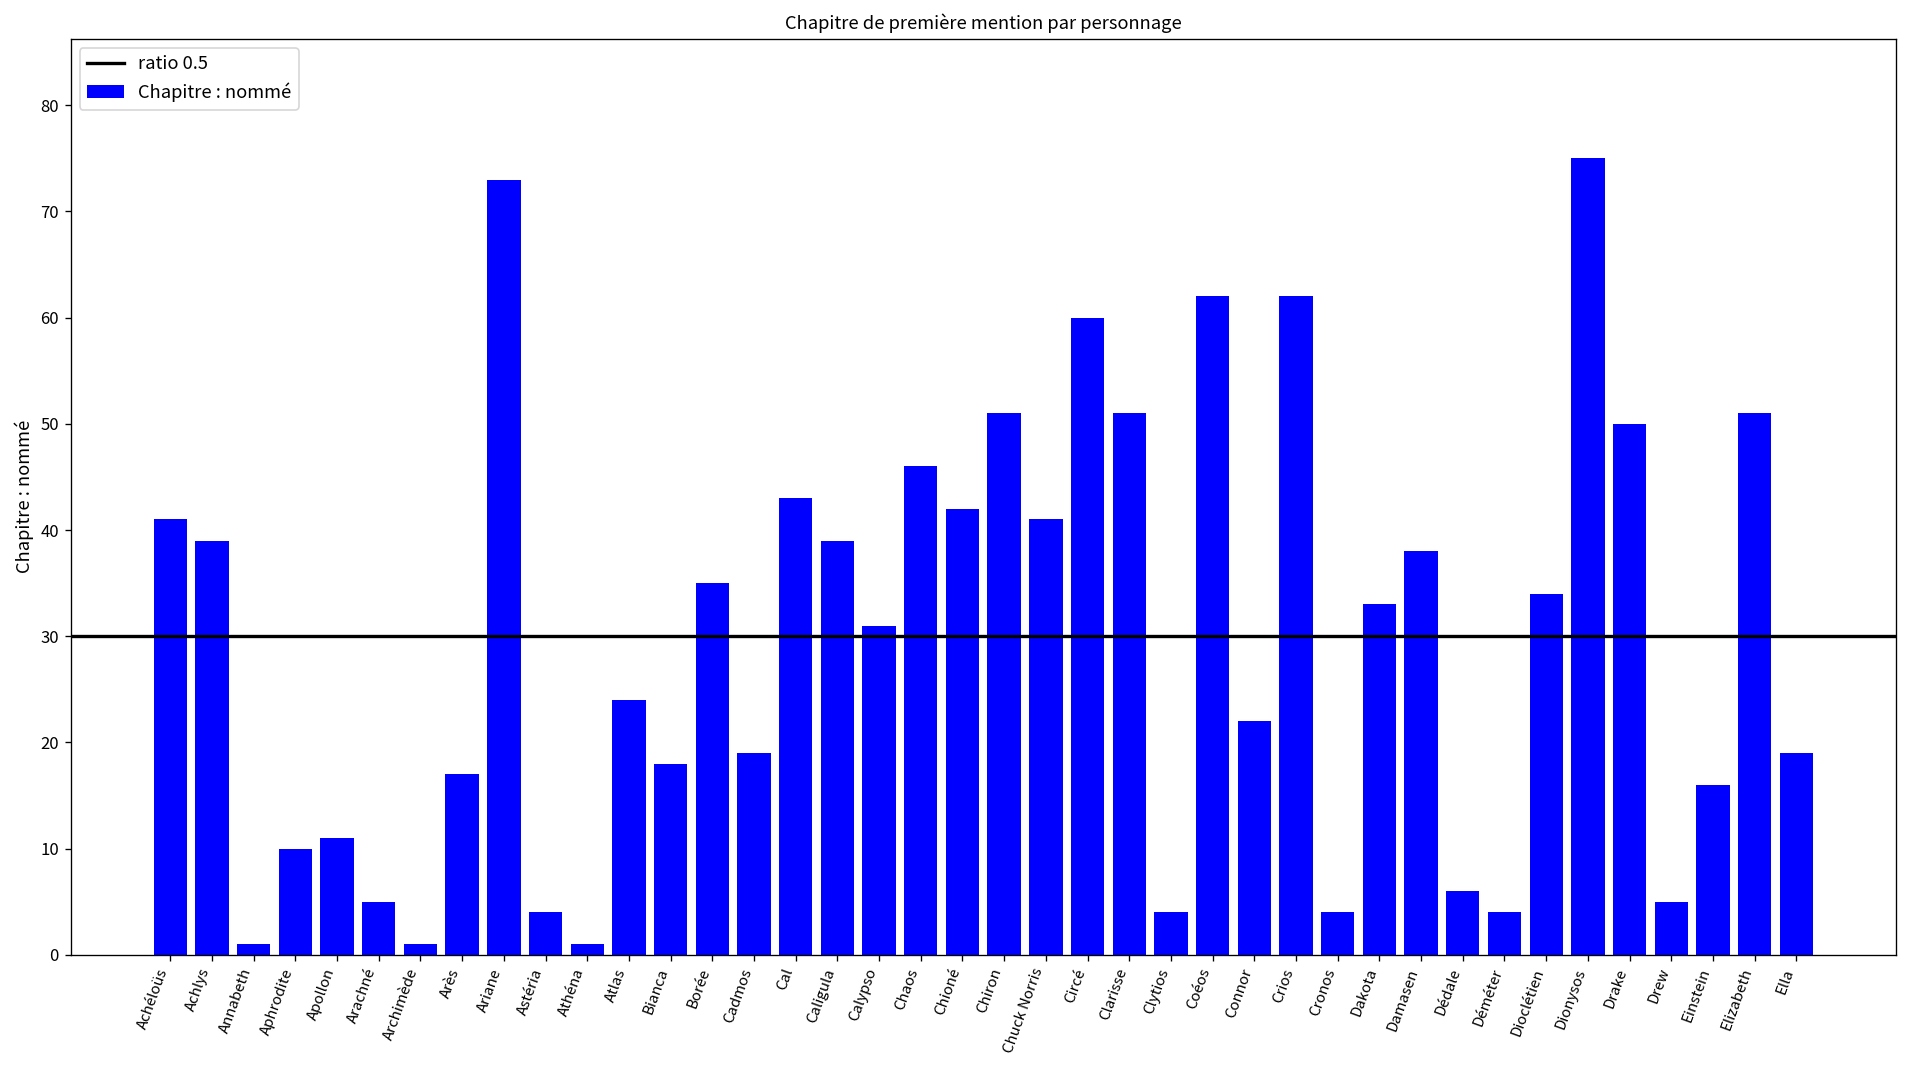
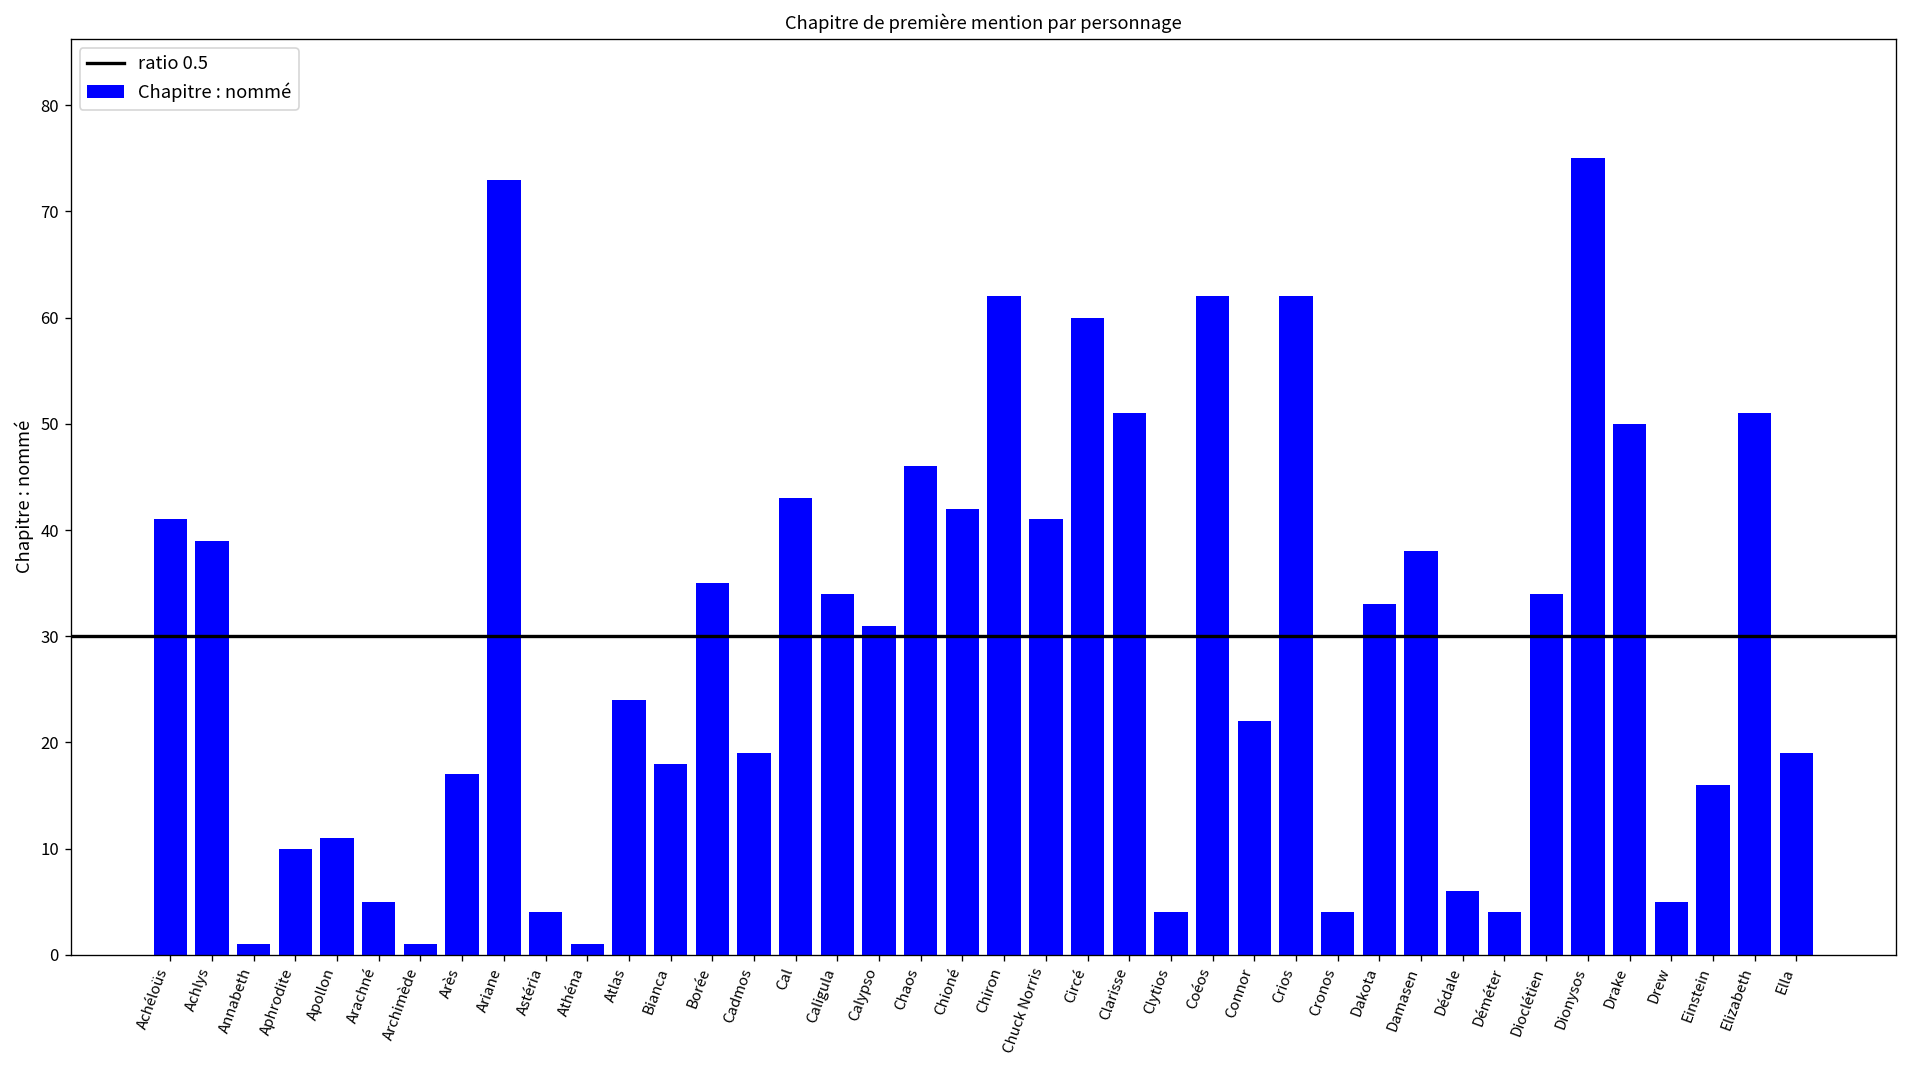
  {
    "Achéloüs": 41,
    "Achlys": 39,
    "Annabeth": 1,
    "Aphrodite": 10,
    "Apollon": 11,
    "Arachné": 5,
    "Archimède": 1,
    "Arès": 17,
    "Ariane": 73,
    "Astéria": 4,
    "Athéna": 1,
    "Atlas": 24,
    "Bianca": 18,
    "Borée": 35,
    "Cadmos": 19,
    "Cal": 43,
-   "Caligula": 39,
+   "Caligula": 34,
    "Calypso": 31,
    "Chaos": 46,
    "Chioné": 42,
-   "Chiron": 51,
+   "Chiron": 62,
    "Chuck Norris": 41,
    "Circé": 60,
    "Clarisse": 51,
    "Clytios": 4,
    "Coéos": 62,
    "Connor": 22,
    "Crios": 62,
    "Cronos": 4,
    "Dakota": 33,
    "Damasen": 38,
    "Dédale": 6,
    "Déméter": 4,
    "Dioclétien": 34,
    "Dionysos": 75,
    "Drake": 50,
    "Drew": 5,
    "Einstein": 16,
    "Elizabeth": 51,
    "Ella": 19
  }
